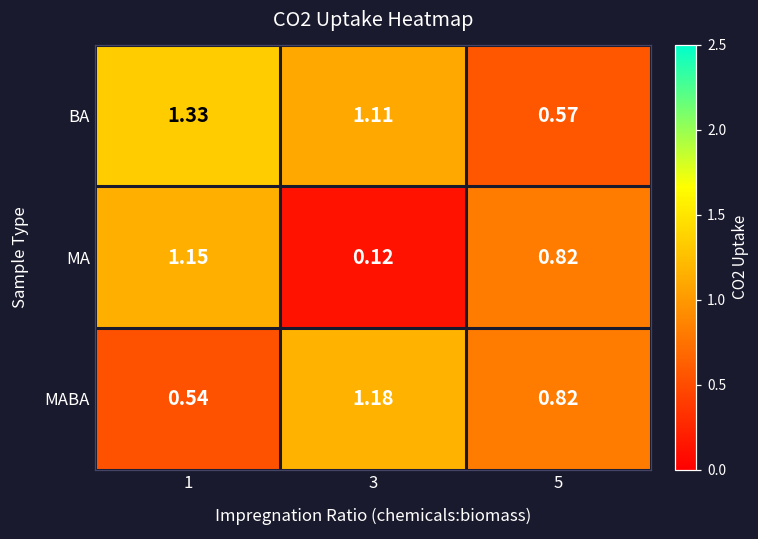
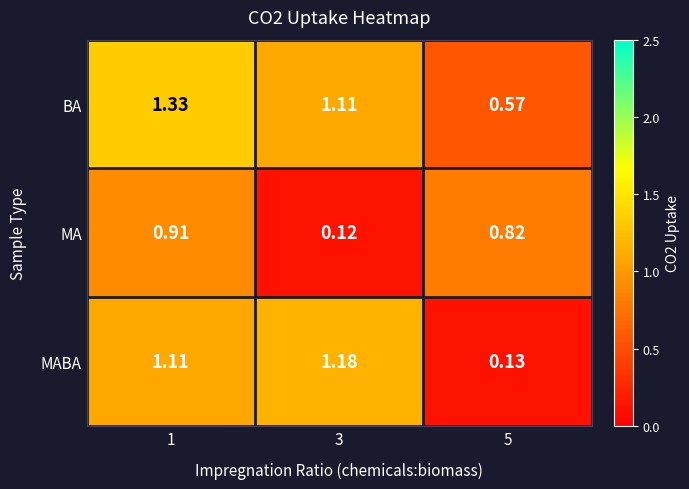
  {
    "BA": {
      "1": 1.33,
      "3": 1.11,
      "5": 0.57
    },
    "MA": {
-     "1": 1.15,
+     "1": 0.91,
      "3": 0.12,
      "5": 0.82
    },
    "MABA": {
-     "1": 0.54,
+     "1": 1.11,
      "3": 1.18,
-     "5": 0.82
+     "5": 0.13
    }
  }
